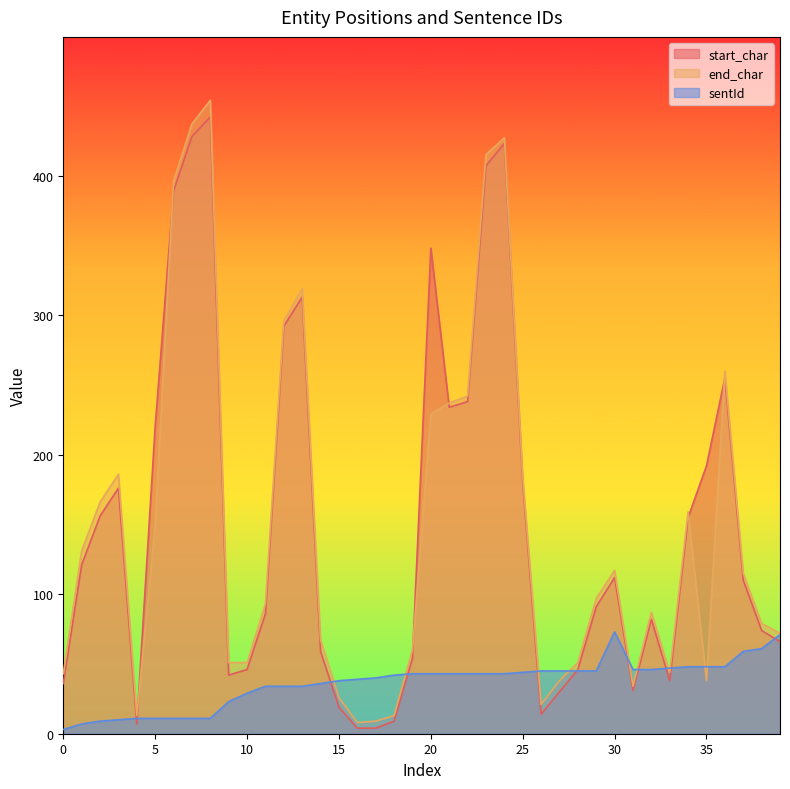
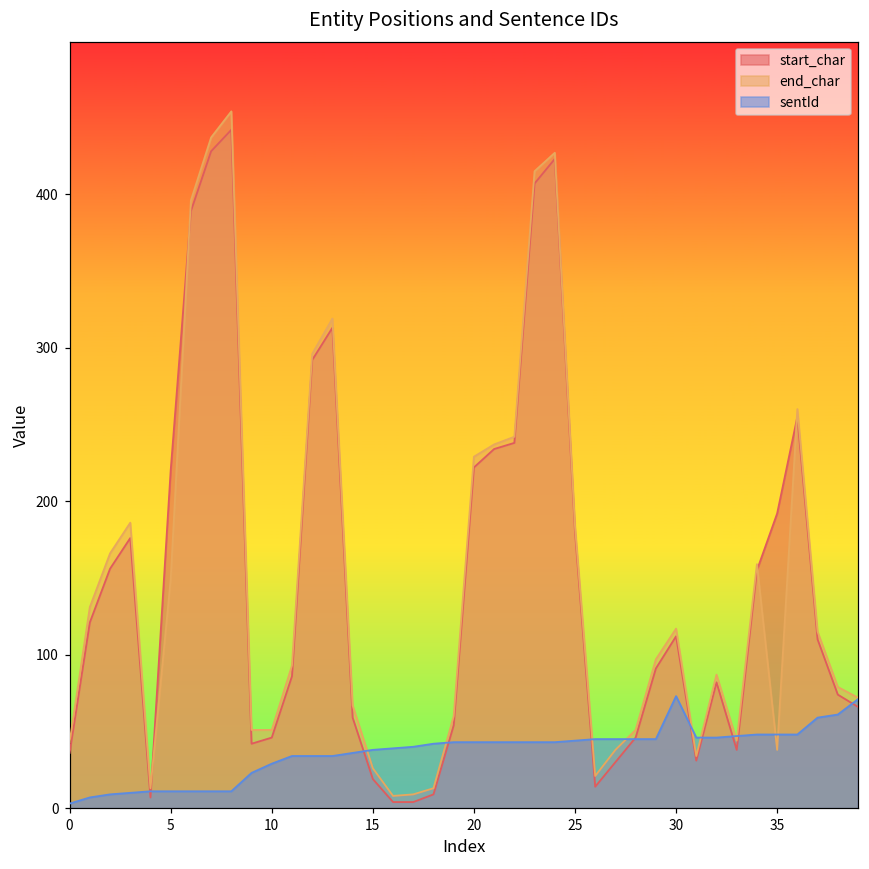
  {
    "start_char": {
      "0": 36,
      "5": 220,
      "10": 46,
      "15": 19,
-     "20": 348,
+     "20": 222,
      "25": 180,
      "30": 112,
      "35": 192
    },
    "end_char": {
      "0": 43,
      "5": 149,
      "10": 51,
      "15": 26,
      "20": 229,
      "25": 184,
      "30": 117,
      "35": 38
    },
    "sentId": {
      "0": 3,
      "5": 11,
      "10": 29,
      "15": 38,
      "20": 43,
      "25": 44,
      "30": 73,
      "35": 48
    }
  }
